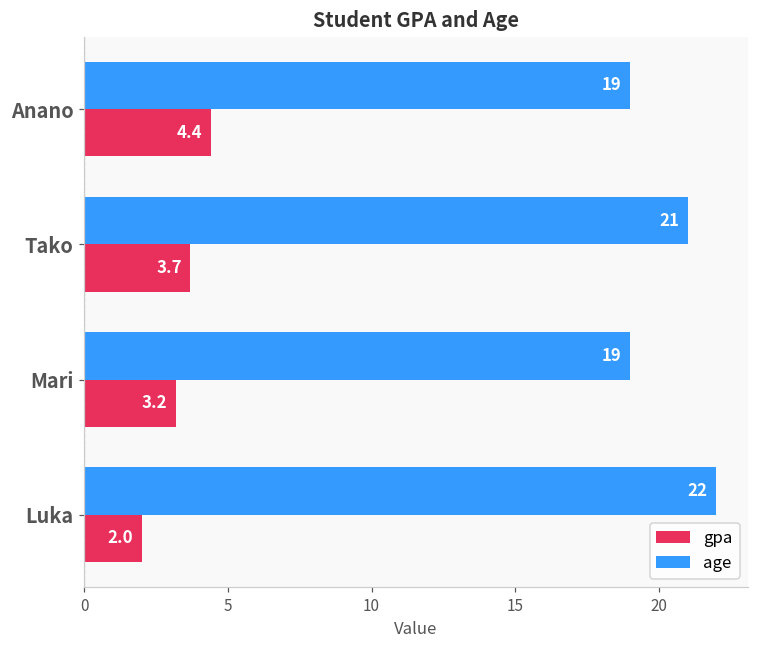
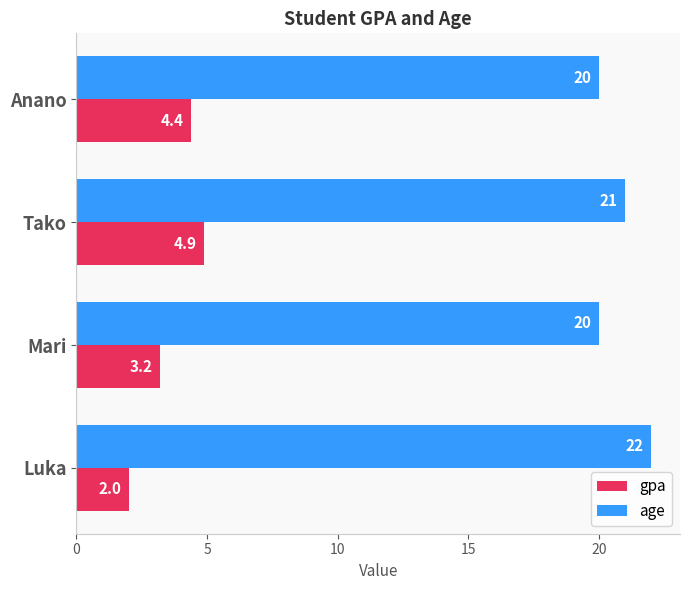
  {
    "gpa": {
      "Anano": 4.4,
-     "Tako": 3.7,
+     "Tako": 4.9,
      "Mari": 3.2,
      "Luka": 2.0
    },
    "age": {
-     "Anano": 19,
+     "Anano": 20,
      "Tako": 21,
-     "Mari": 19,
+     "Mari": 20,
      "Luka": 22
    }
  }
